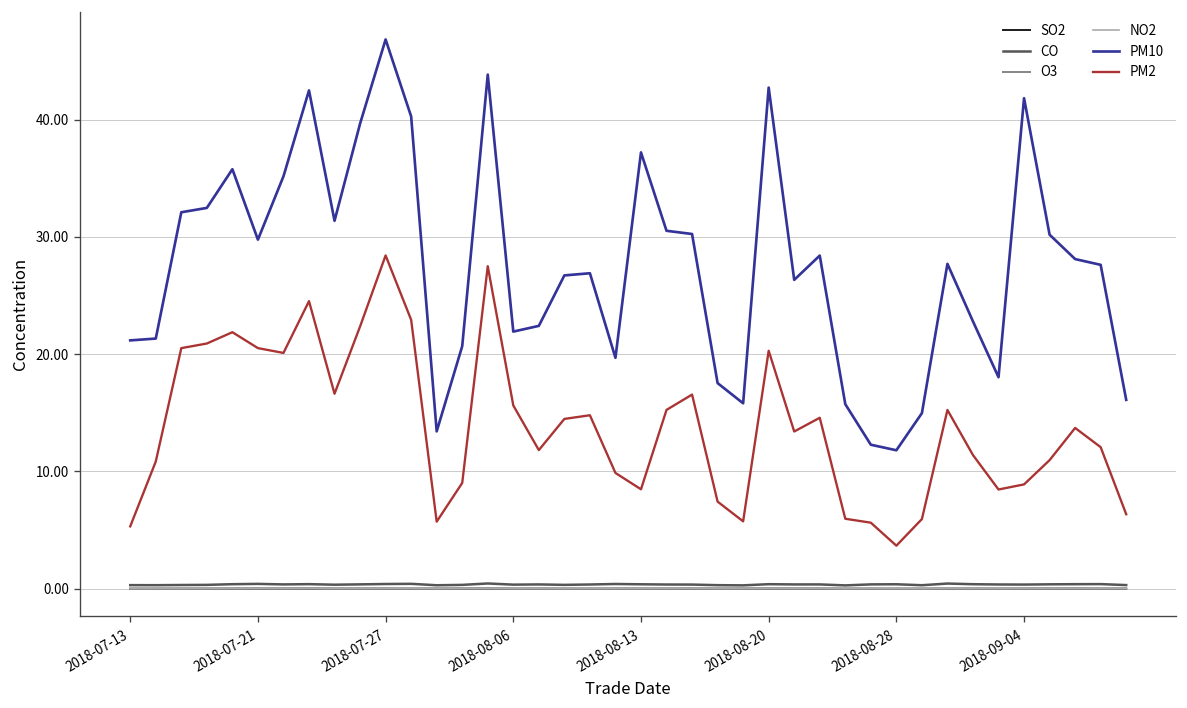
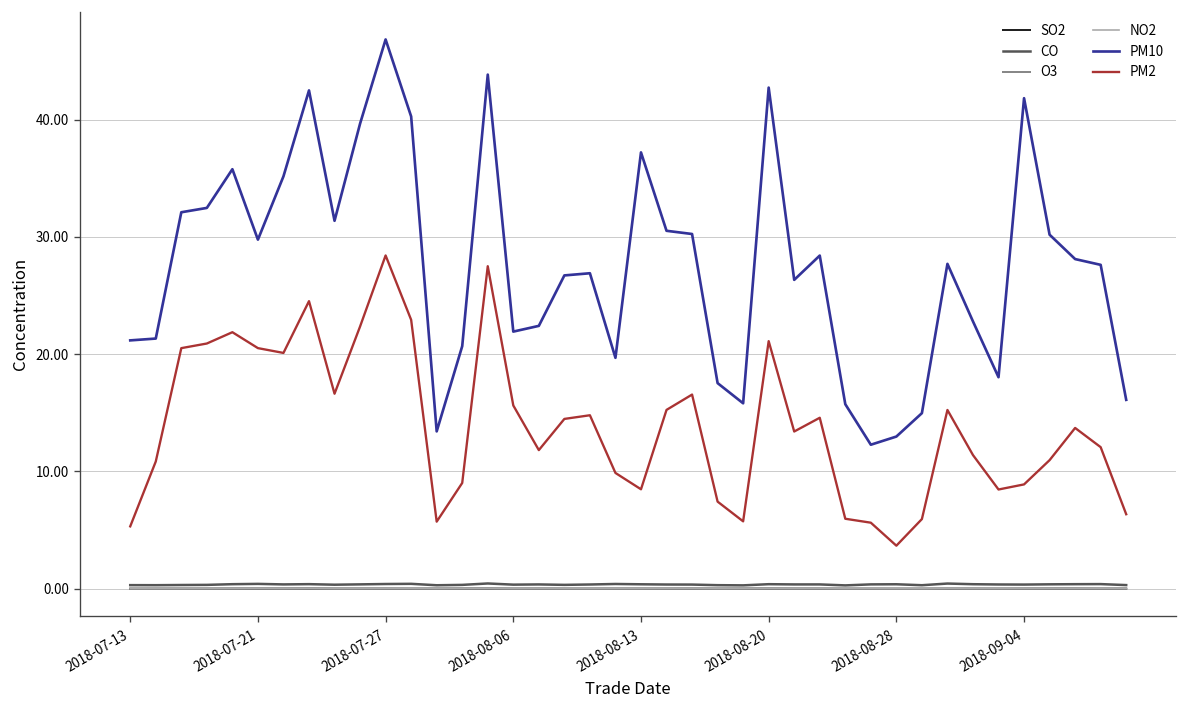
  {
    "CO": {
      "2018-07-13": 0,
      "2018-07-21": 0,
      "2018-07-27": 0,
      "2018-08-06": 0,
      "2018-08-13": 0,
      "2018-08-20": 0,
      "2018-08-28": 0,
      "2018-09-04": 0
    },
    "PM10": {
      "2018-07-13": 21,
      "2018-07-21": 30,
      "2018-07-27": 47,
      "2018-08-06": 22,
      "2018-08-13": 37,
      "2018-08-20": 43,
-     "2018-08-28": 12,
+     "2018-08-28": 13,
      "2018-09-04": 42
    },
    "PM2": {
      "2018-07-13": 5,
      "2018-07-21": 21,
      "2018-07-27": 28,
      "2018-08-06": 16,
      "2018-08-13": 8,
-     "2018-08-20": 20,
+     "2018-08-20": 21,
      "2018-08-28": 4,
      "2018-09-04": 9
    }
  }
